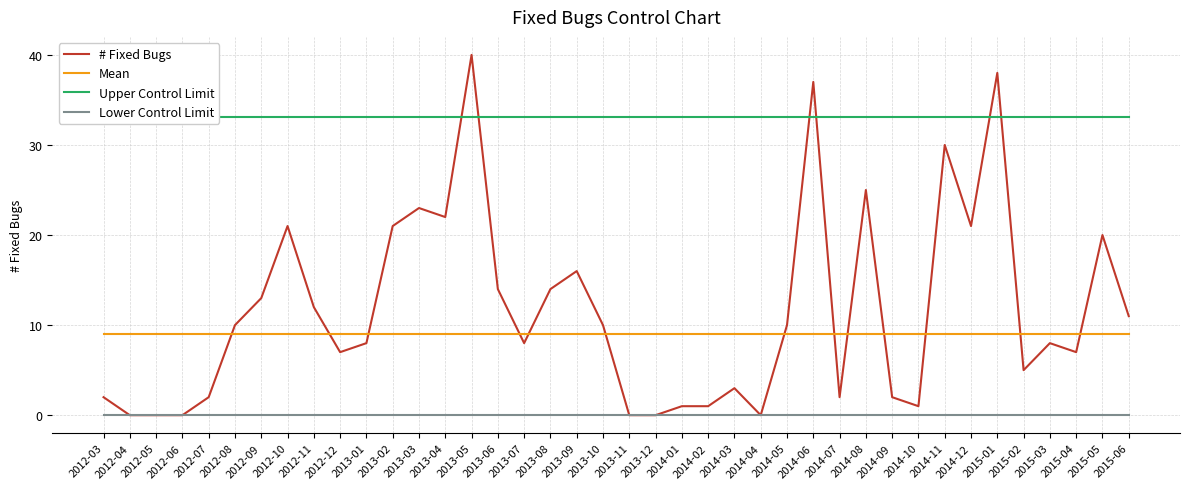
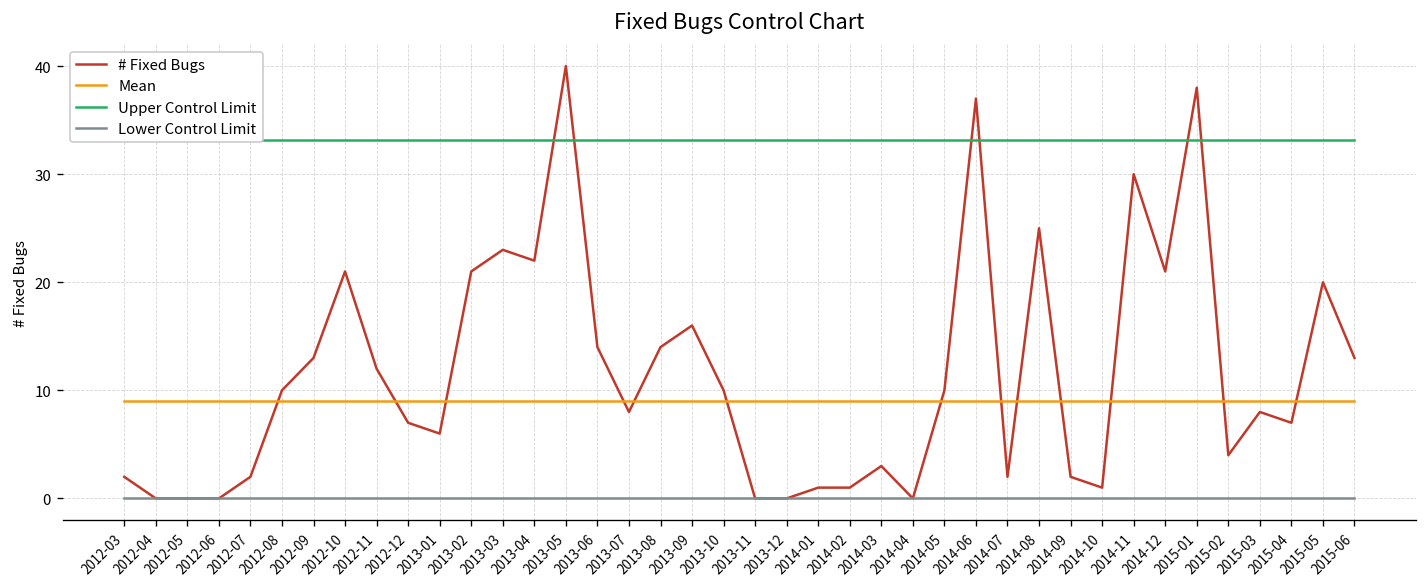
  {
    "# Fixed Bugs": {
      "2012-03": 2,
      "2012-07": 2,
      "2012-08": 10,
      "2012-09": 13,
      "2012-10": 21,
      "2012-11": 12,
      "2012-12": 7,
-     "2013-01": 8,
+     "2013-01": 6,
      "2013-02": 21,
      "2013-03": 23,
      "2013-04": 22,
      "2013-05": 40,
      "2013-06": 14,
      "2013-07": 8,
      "2013-08": 14,
      "2013-09": 16,
      "2013-10": 10,
      "2014-01": 1,
      "2014-02": 1,
      "2014-03": 3,
      "2014-05": 10,
      "2014-06": 37,
      "2014-07": 2,
      "2014-08": 25,
      "2014-09": 2,
      "2014-10": 1,
      "2014-11": 30,
      "2014-12": 21,
      "2015-01": 38,
-     "2015-02": 5,
+     "2015-02": 4,
      "2015-03": 8,
      "2015-04": 7,
      "2015-05": 20,
-     "2015-06": 11
+     "2015-06": 13
    },
    "Mean": {
      "2012-03": 9,
      "2012-04": 9,
      "2012-05": 9,
      "2012-06": 9,
      "2012-07": 9,
      "2012-08": 9,
      "2012-09": 9,
      "2012-10": 9,
      "2012-11": 9,
      "2012-12": 9,
      "2013-01": 9,
      "2013-02": 9,
      "2013-03": 9,
      "2013-04": 9,
      "2013-05": 9,
      "2013-06": 9,
      "2013-07": 9,
      "2013-08": 9,
      "2013-09": 9,
      "2013-10": 9,
      "2013-11": 9,
      "2013-12": 9,
      "2014-01": 9,
      "2014-02": 9,
      "2014-03": 9,
      "2014-04": 9,
      "2014-05": 9,
      "2014-06": 9,
      "2014-07": 9,
      "2014-08": 9,
      "2014-09": 9,
      "2014-10": 9,
      "2014-11": 9,
      "2014-12": 9,
      "2015-01": 9,
      "2015-02": 9,
      "2015-03": 9,
      "2015-04": 9,
      "2015-05": 9,
      "2015-06": 9
    },
    "Upper Control Limit": {
      "2012-08": 33,
      "2012-09": 33,
      "2012-10": 33,
      "2012-11": 33,
      "2012-12": 33,
      "2013-01": 33,
      "2013-02": 33,
      "2013-03": 33,
      "2013-04": 33,
      "2013-05": 33,
      "2013-06": 33,
      "2013-07": 33,
      "2013-08": 33,
      "2013-09": 33,
      "2013-10": 33,
      "2013-11": 33,
      "2013-12": 33,
      "2014-01": 33,
      "2014-02": 33,
      "2014-03": 33,
      "2014-04": 33,
      "2014-05": 33,
      "2014-06": 33,
      "2014-07": 33,
      "2014-08": 33,
      "2014-09": 33,
      "2014-10": 33,
      "2014-11": 33,
      "2014-12": 33,
      "2015-01": 33,
      "2015-02": 33,
      "2015-03": 33,
      "2015-04": 33,
      "2015-05": 33,
      "2015-06": 33
    },
    "Lower Control Limit": {
      "2012-03": 0,
      "2012-07": 0,
      "2012-08": 0,
      "2012-09": 0,
      "2012-10": 0,
      "2012-11": 0,
      "2012-12": 0,
      "2013-01": 0,
      "2013-02": 0,
      "2013-03": 0,
      "2013-04": 0,
      "2013-05": 0,
      "2013-06": 0,
      "2013-07": 0,
      "2013-08": 0,
      "2013-09": 0,
      "2013-10": 0,
      "2014-01": 0,
      "2014-02": 0,
      "2014-03": 0,
      "2014-05": 0,
      "2014-06": 0,
      "2014-07": 0,
      "2014-08": 0,
      "2014-09": 0,
      "2014-10": 0,
      "2014-11": 0,
      "2014-12": 0,
      "2015-01": 0,
      "2015-02": 0,
      "2015-03": 0,
      "2015-04": 0,
      "2015-05": 0,
      "2015-06": 0
    }
  }
